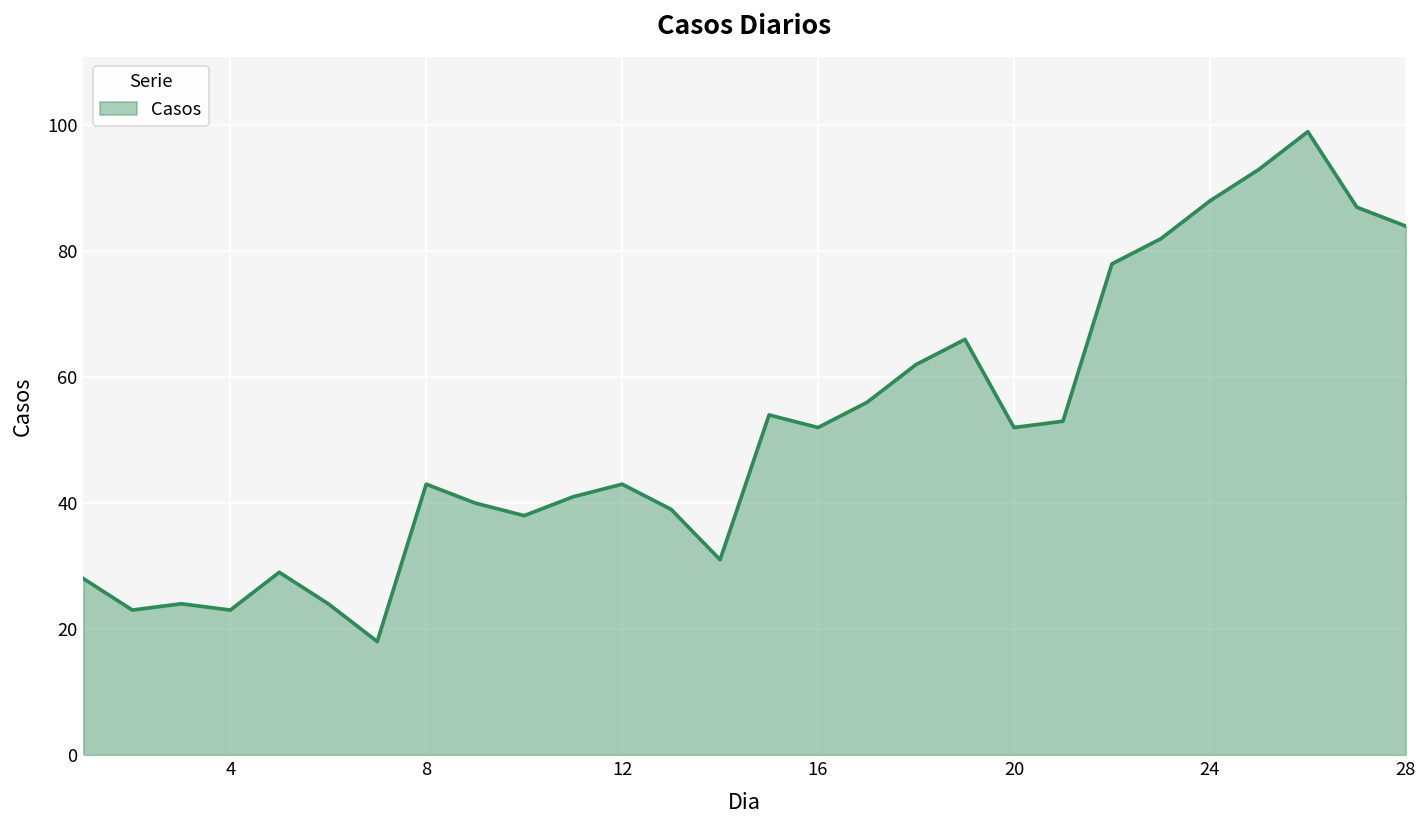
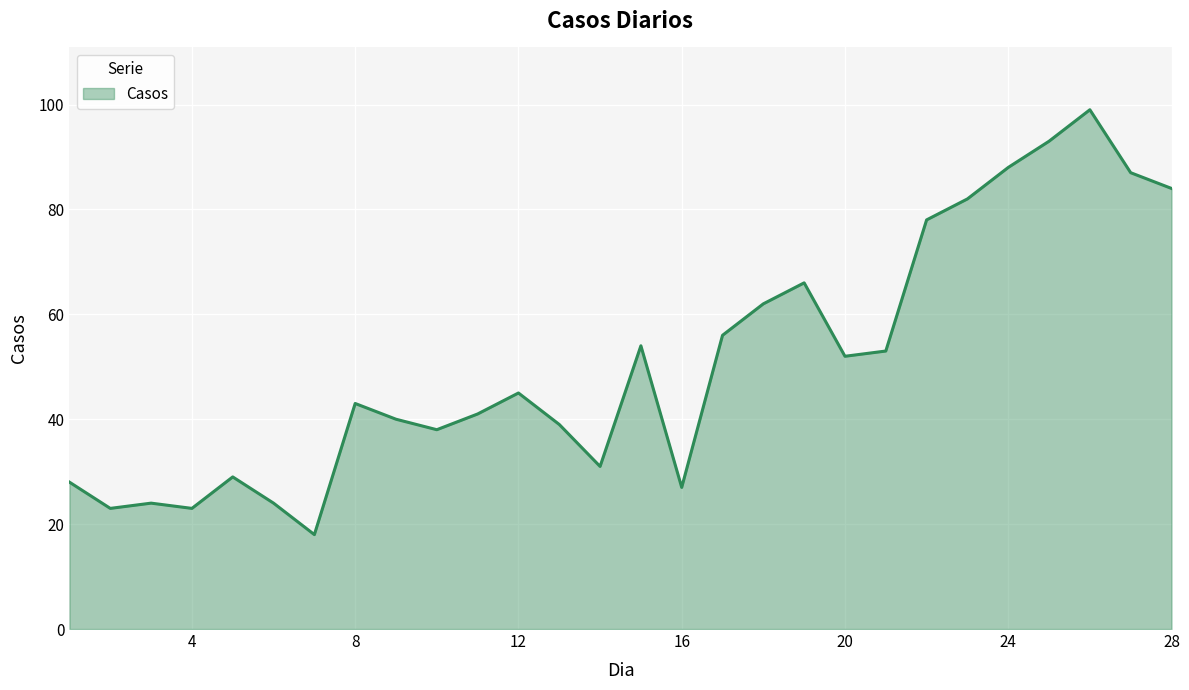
  {
    "4": 23,
    "8": 43,
-   "12": 43,
-   "16": 52,
+   "12": 45,
+   "16": 27,
    "20": 52,
    "24": 88,
    "28": 84
  }
